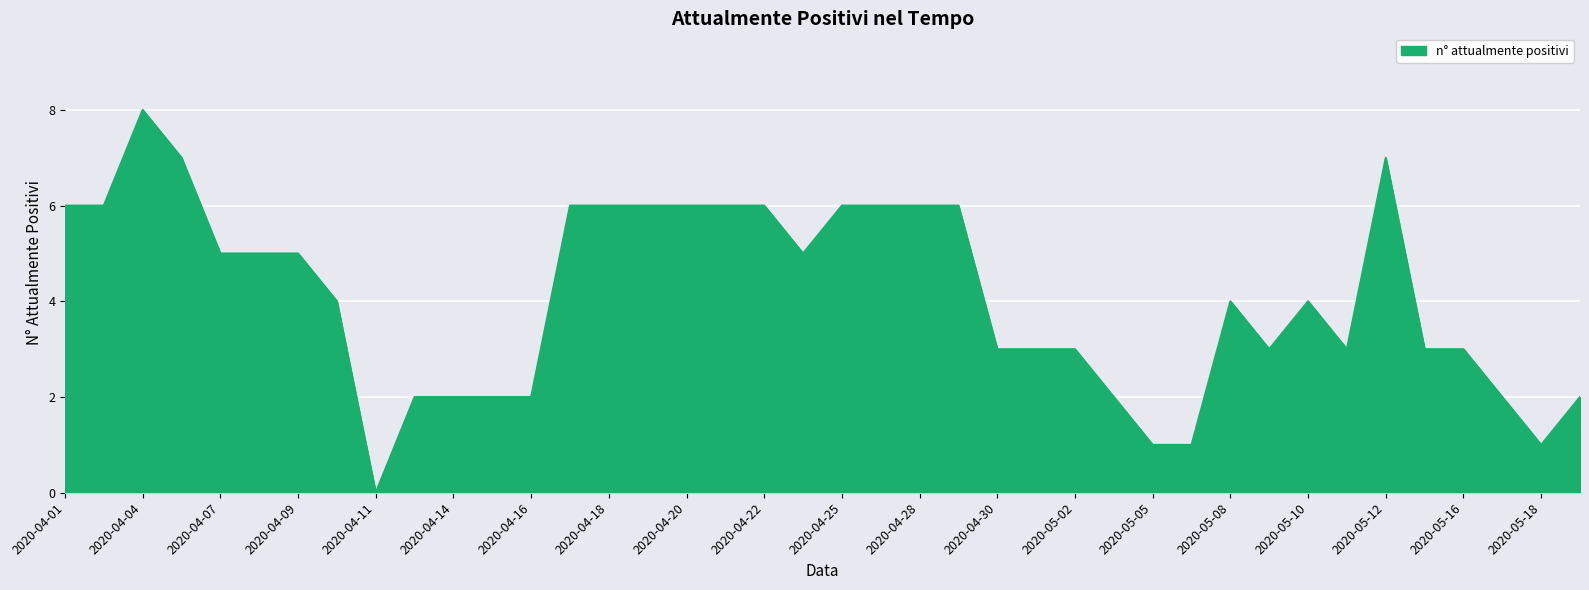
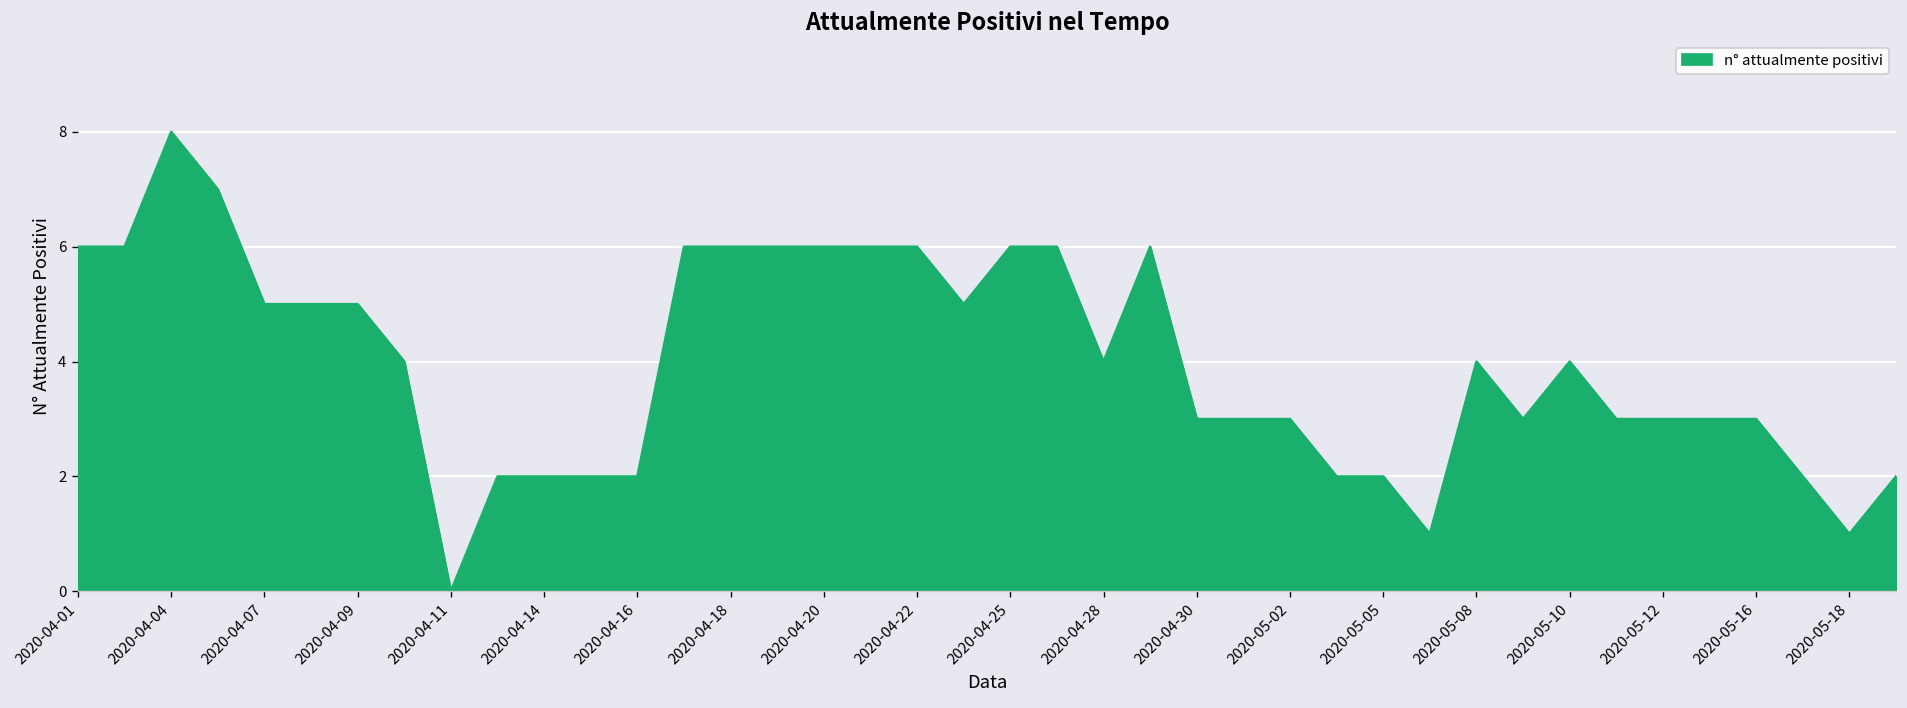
  {
    "2020-04-01": 6,
    "2020-04-04": 8,
    "2020-04-07": 5,
    "2020-04-09": 5,
    "2020-04-11": 0,
    "2020-04-14": 2,
    "2020-04-16": 2,
    "2020-04-18": 6,
    "2020-04-20": 6,
    "2020-04-22": 6,
    "2020-04-25": 6,
-   "2020-04-28": 6,
+   "2020-04-28": 4,
    "2020-04-30": 3,
    "2020-05-02": 3,
-   "2020-05-05": 1,
+   "2020-05-05": 2,
    "2020-05-08": 4,
    "2020-05-10": 4,
-   "2020-05-12": 7,
+   "2020-05-12": 3,
    "2020-05-16": 3,
    "2020-05-18": 1
  }
